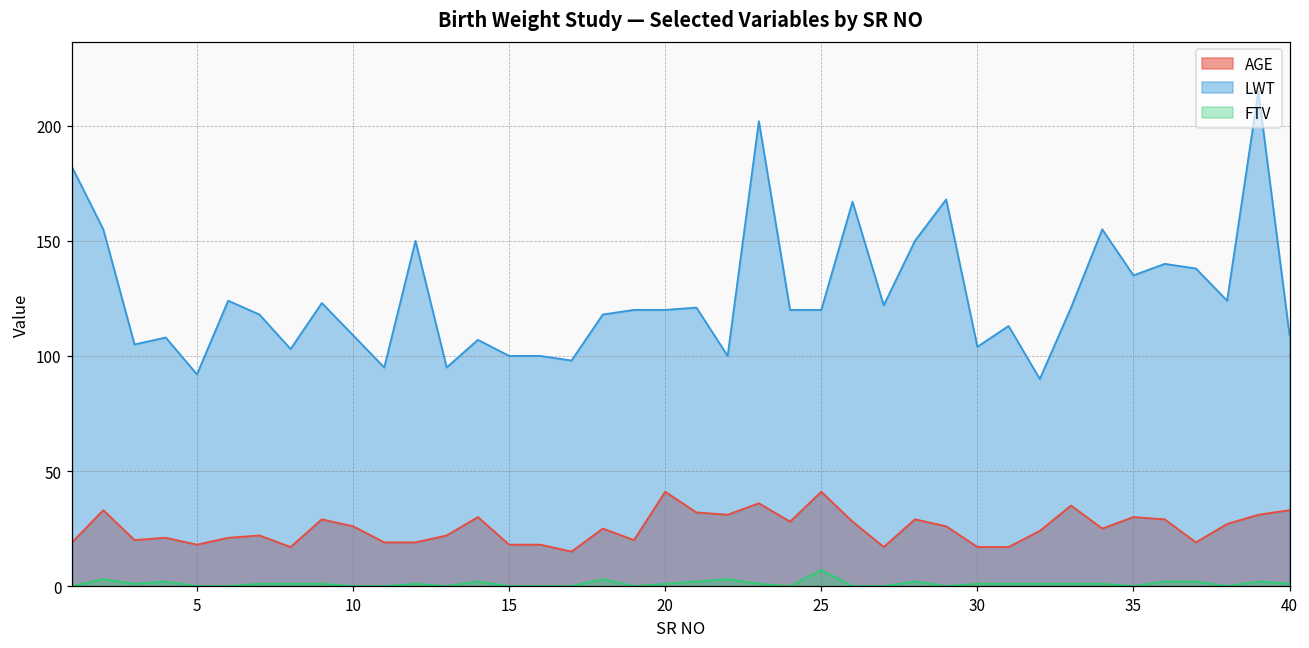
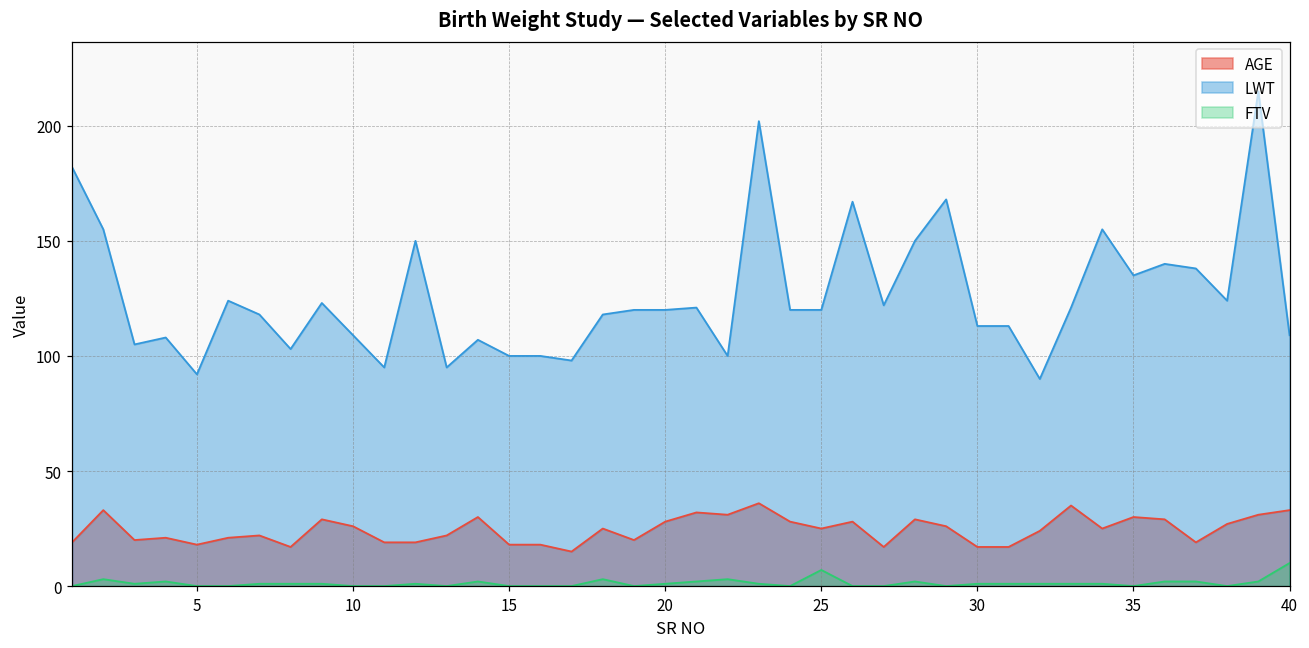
  {
    "AGE": {
      "5": 18,
      "10": 26,
      "15": 18,
-     "20": 41,
-     "25": 41,
+     "20": 28,
+     "25": 25,
      "30": 17,
      "35": 30,
      "40": 33
    },
    "LWT": {
      "5": 92,
      "10": 109,
      "15": 100,
      "20": 120,
      "25": 120,
-     "30": 104,
+     "30": 113,
      "35": 135,
      "40": 109
    },
    "FTV": {
      "5": 0,
      "10": 0,
      "15": 0,
      "20": 1,
      "25": 7,
      "30": 1,
      "35": 0,
-     "40": 1
+     "40": 10
    }
  }
